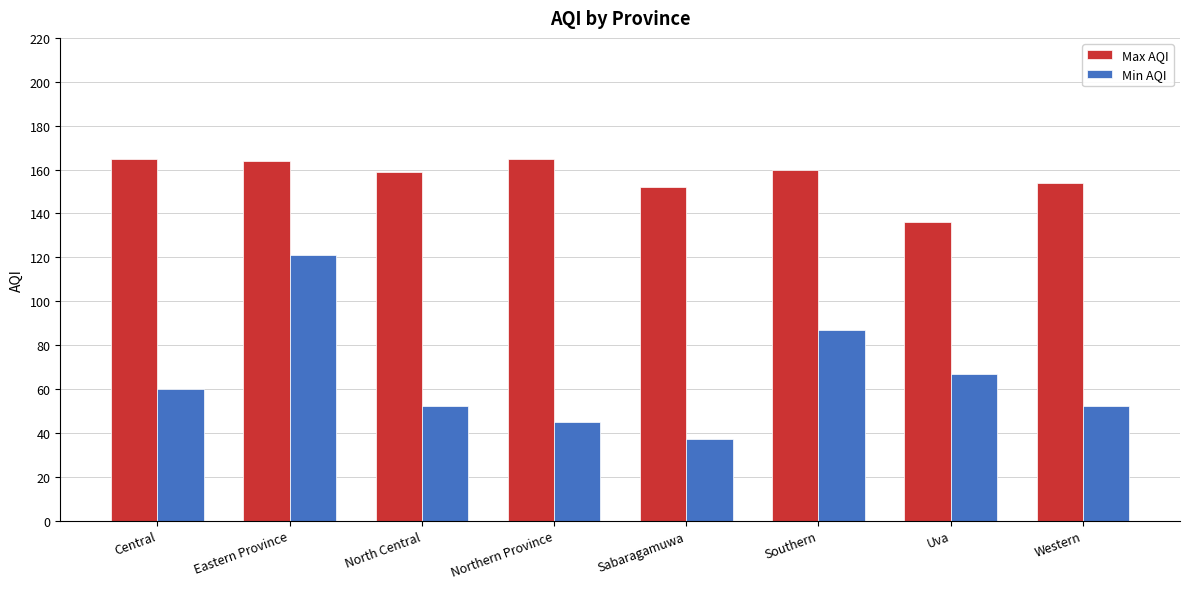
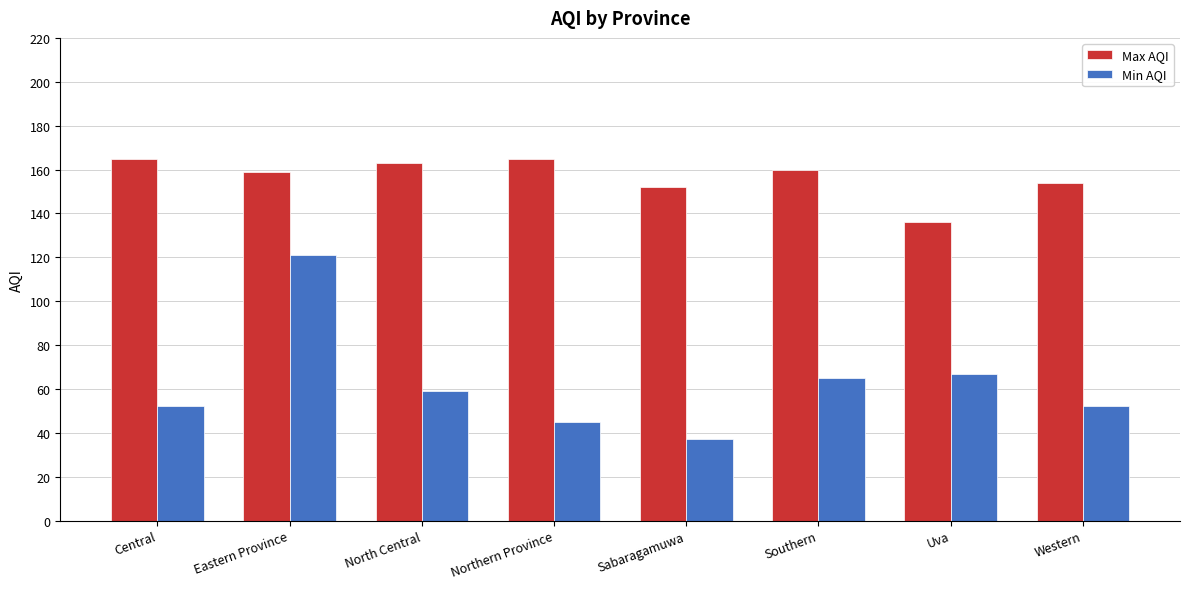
  {
    "Max AQI": {
      "Central": 165,
-     "Eastern Province": 164,
-     "North Central": 159,
+     "Eastern Province": 159,
+     "North Central": 163,
      "Northern Province": 165,
      "Sabaragamuwa": 152,
      "Southern": 160,
      "Uva": 136,
      "Western": 154
    },
    "Min AQI": {
-     "Central": 60,
+     "Central": 52,
      "Eastern Province": 121,
-     "North Central": 52,
+     "North Central": 59,
      "Northern Province": 45,
      "Sabaragamuwa": 37,
-     "Southern": 87,
+     "Southern": 65,
      "Uva": 67,
      "Western": 52
    }
  }
